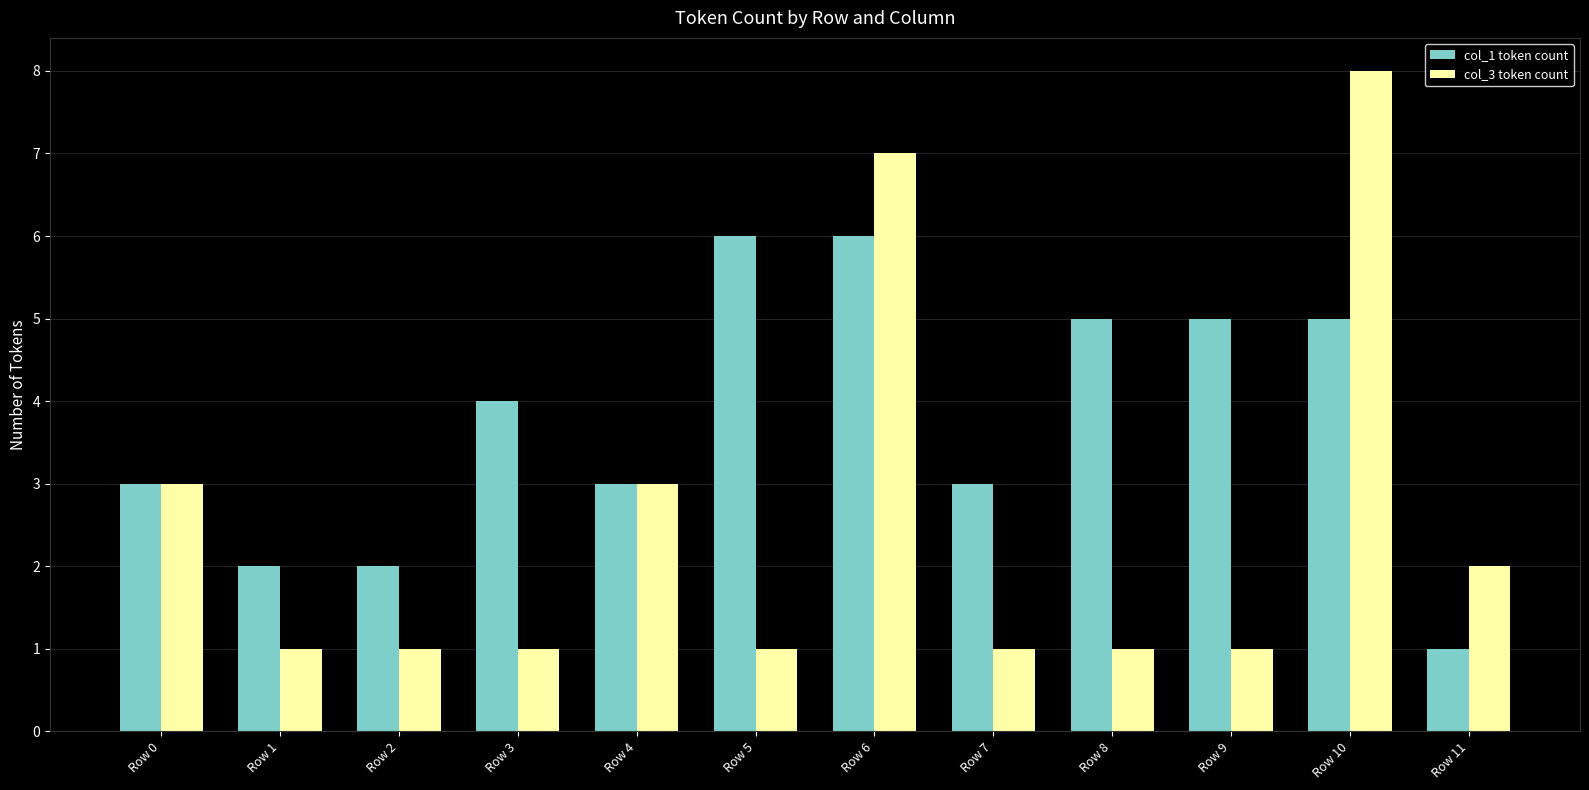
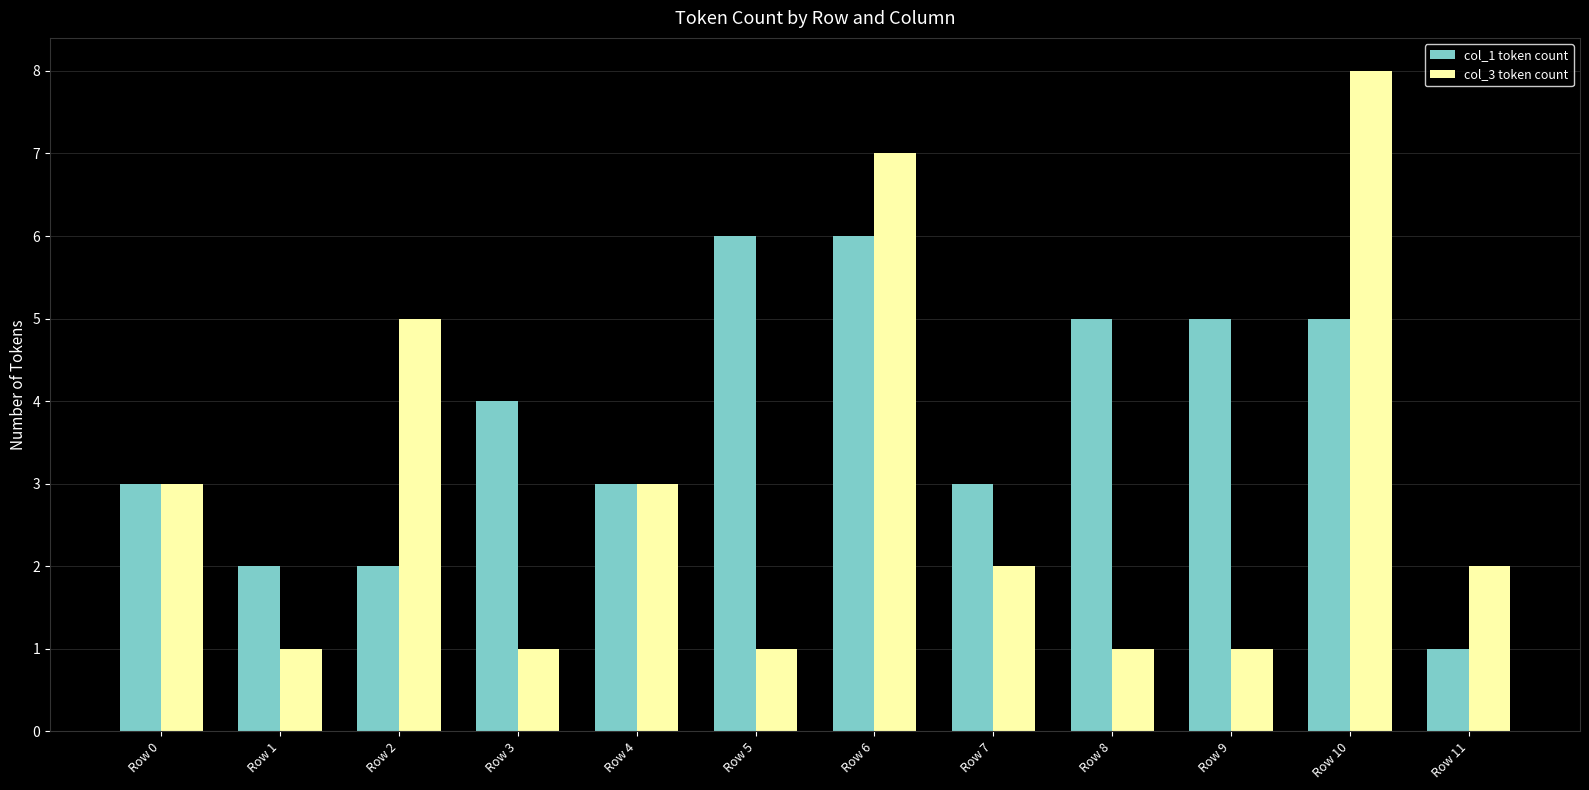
  {
    "col_1 token count": {
      "Row 0": 3,
      "Row 1": 2,
      "Row 2": 2,
      "Row 3": 4,
      "Row 4": 3,
      "Row 5": 6,
      "Row 6": 6,
      "Row 7": 3,
      "Row 8": 5,
      "Row 9": 5,
      "Row 10": 5,
      "Row 11": 1
    },
    "col_3 token count": {
      "Row 0": 3,
      "Row 1": 1,
-     "Row 2": 1,
+     "Row 2": 5,
      "Row 3": 1,
      "Row 4": 3,
      "Row 5": 1,
      "Row 6": 7,
-     "Row 7": 1,
+     "Row 7": 2,
      "Row 8": 1,
      "Row 9": 1,
      "Row 10": 8,
      "Row 11": 2
    }
  }
